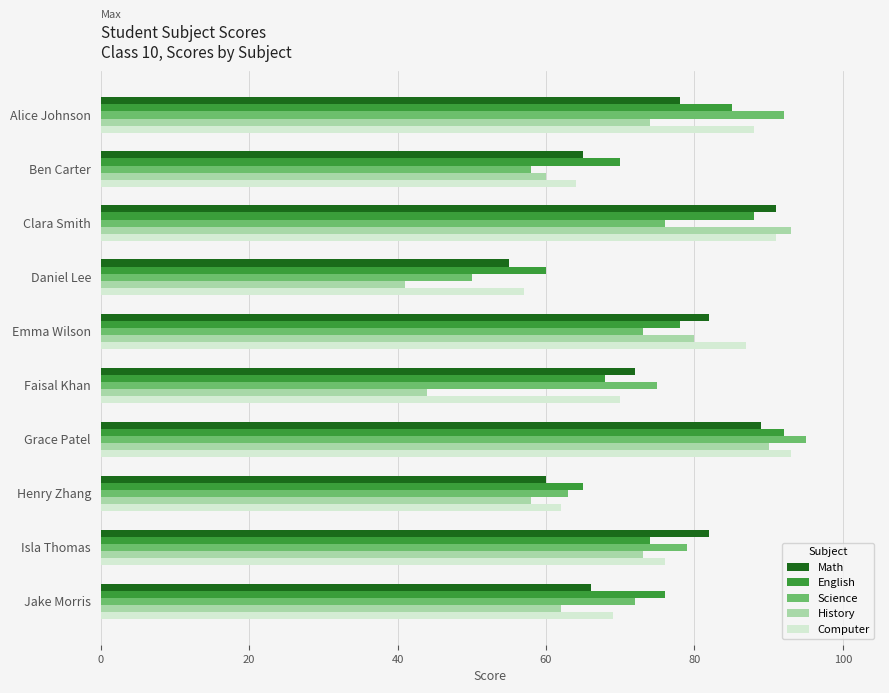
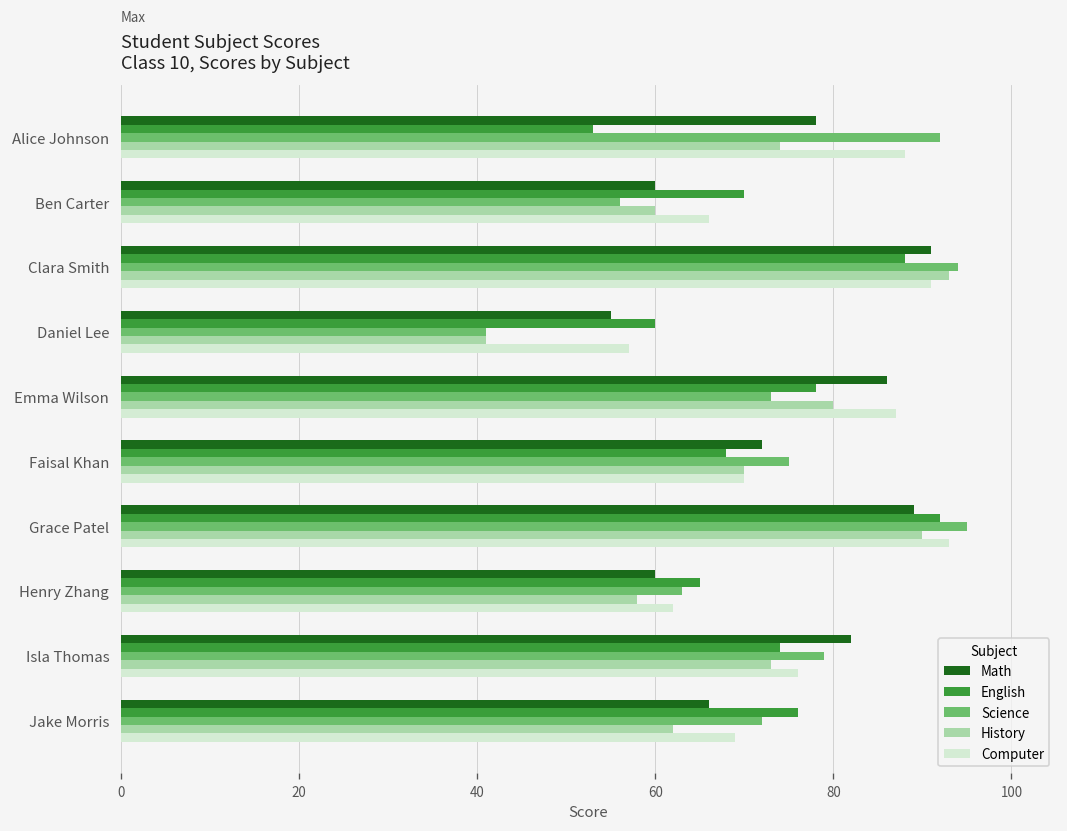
  {
    "Math": {
      "Alice Johnson": 78,
-     "Ben Carter": 65,
+     "Ben Carter": 60,
      "Clara Smith": 91,
      "Daniel Lee": 55,
-     "Emma Wilson": 82,
+     "Emma Wilson": 86,
      "Faisal Khan": 72,
      "Grace Patel": 89,
      "Henry Zhang": 60,
      "Isla Thomas": 82,
      "Jake Morris": 66
    },
    "English": {
-     "Alice Johnson": 85,
+     "Alice Johnson": 53,
      "Ben Carter": 70,
      "Clara Smith": 88,
      "Daniel Lee": 60,
      "Emma Wilson": 78,
      "Faisal Khan": 68,
      "Grace Patel": 92,
      "Henry Zhang": 65,
      "Isla Thomas": 74,
      "Jake Morris": 76
    },
    "Science": {
      "Alice Johnson": 92,
-     "Ben Carter": 58,
-     "Clara Smith": 76,
-     "Daniel Lee": 50,
+     "Ben Carter": 56,
+     "Clara Smith": 94,
+     "Daniel Lee": 41,
      "Emma Wilson": 73,
      "Faisal Khan": 75,
      "Grace Patel": 95,
      "Henry Zhang": 63,
      "Isla Thomas": 79,
      "Jake Morris": 72
    },
    "History": {
      "Alice Johnson": 74,
      "Ben Carter": 60,
      "Clara Smith": 93,
      "Daniel Lee": 41,
      "Emma Wilson": 80,
-     "Faisal Khan": 44,
+     "Faisal Khan": 70,
      "Grace Patel": 90,
      "Henry Zhang": 58,
      "Isla Thomas": 73,
      "Jake Morris": 62
    },
    "Computer": {
      "Alice Johnson": 88,
-     "Ben Carter": 64,
+     "Ben Carter": 66,
      "Clara Smith": 91,
      "Daniel Lee": 57,
      "Emma Wilson": 87,
      "Faisal Khan": 70,
      "Grace Patel": 93,
      "Henry Zhang": 62,
      "Isla Thomas": 76,
      "Jake Morris": 69
    }
  }
